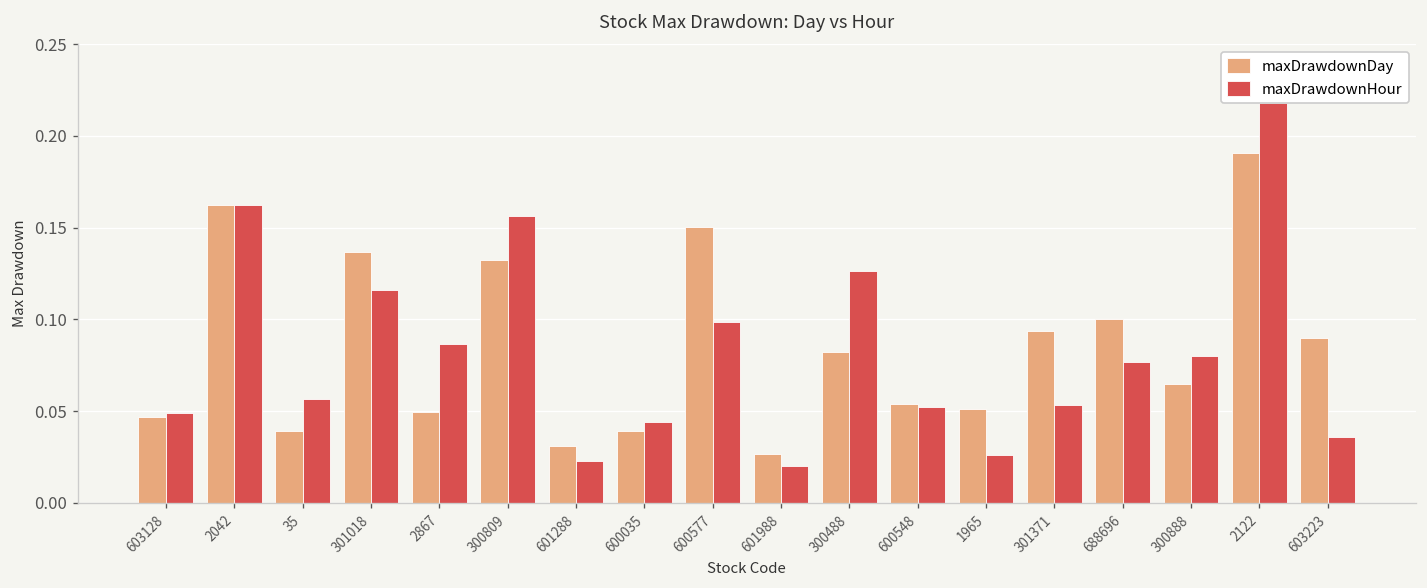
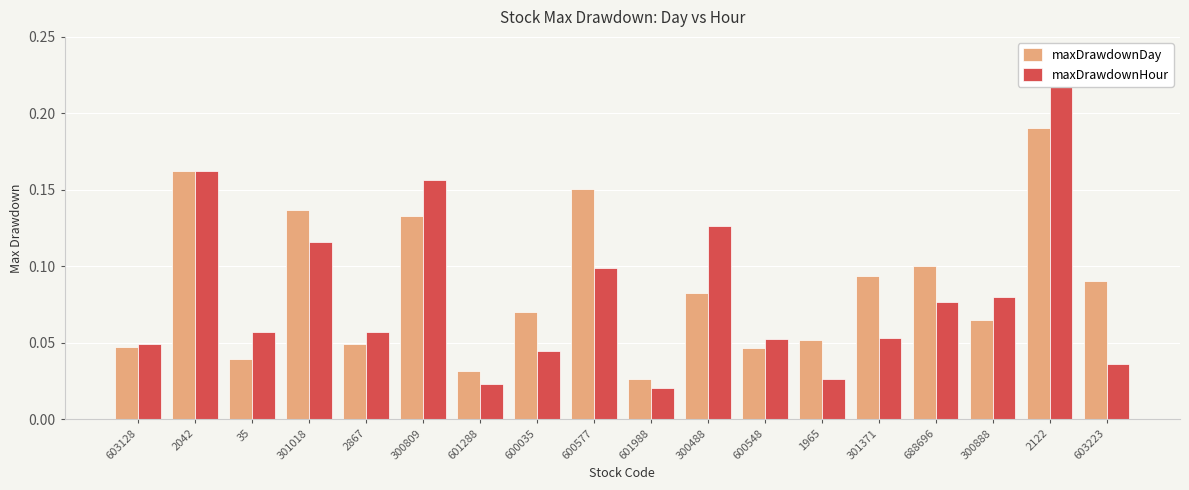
  {
    "maxDrawdownDay": {
      "603128": 0.047,
      "2042": 0.162,
      "35": 0.039,
      "301018": 0.137,
      "2867": 0.049,
      "300809": 0.133,
      "601288": 0.031,
-     "600035": 0.039,
+     "600035": 0.070,
      "600577": 0.150,
      "601988": 0.026,
      "300488": 0.082,
-     "600548": 0.054,
+     "600548": 0.047,
      "1965": 0.051,
      "301371": 0.093,
      "688696": 0.100,
      "300888": 0.065,
      "2122": 0.191,
      "603223": 0.090
    },
    "maxDrawdownHour": {
      "603128": 0.049,
      "2042": 0.162,
      "35": 0.057,
      "301018": 0.116,
-     "2867": 0.087,
+     "2867": 0.057,
      "300809": 0.156,
      "601288": 0.023,
      "600035": 0.044,
      "600577": 0.099,
      "601988": 0.020,
      "300488": 0.126,
      "600548": 0.052,
      "1965": 0.026,
      "301371": 0.053,
      "688696": 0.077,
      "300888": 0.080,
      "603223": 0.036
    }
  }
